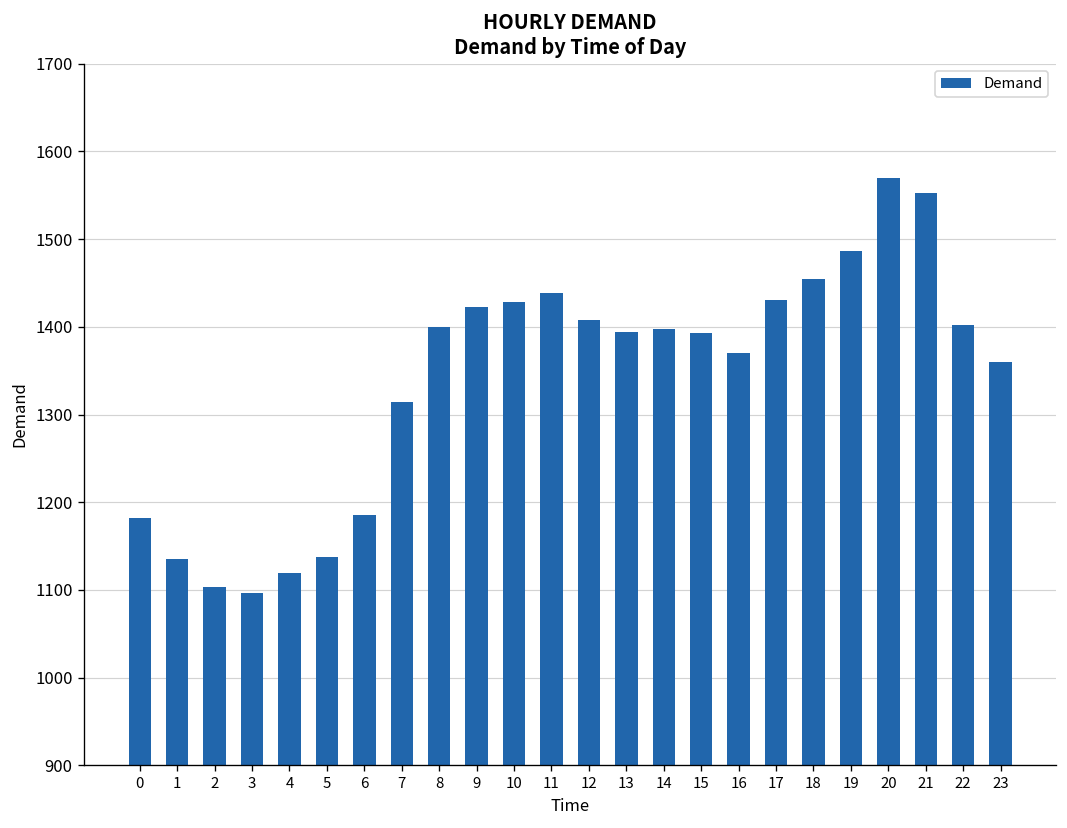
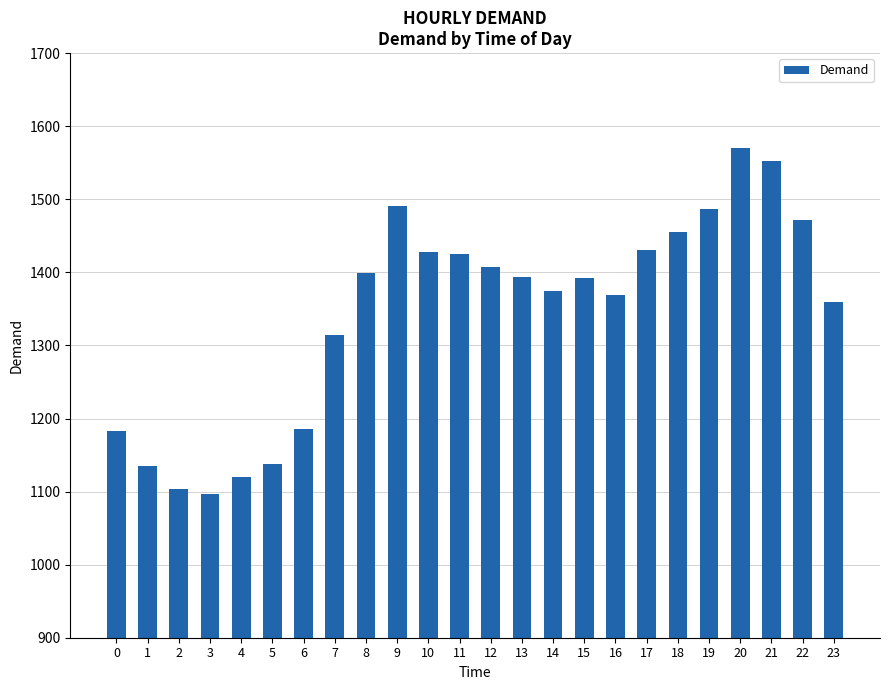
  {
    "0": 1180,
    "1": 1140,
    "2": 1100,
    "3": 1100,
    "4": 1120,
    "5": 1140,
    "6": 1190,
    "7": 1310,
    "8": 1400,
-   "9": 1420,
+   "9": 1490,
    "10": 1430,
-   "11": 1440,
+   "11": 1420,
    "12": 1410,
    "13": 1390,
-   "14": 1400,
+   "14": 1370,
    "15": 1390,
    "16": 1370,
    "17": 1430,
    "18": 1450,
    "19": 1490,
    "20": 1570,
    "21": 1550,
-   "22": 1400,
+   "22": 1470,
    "23": 1360
  }
